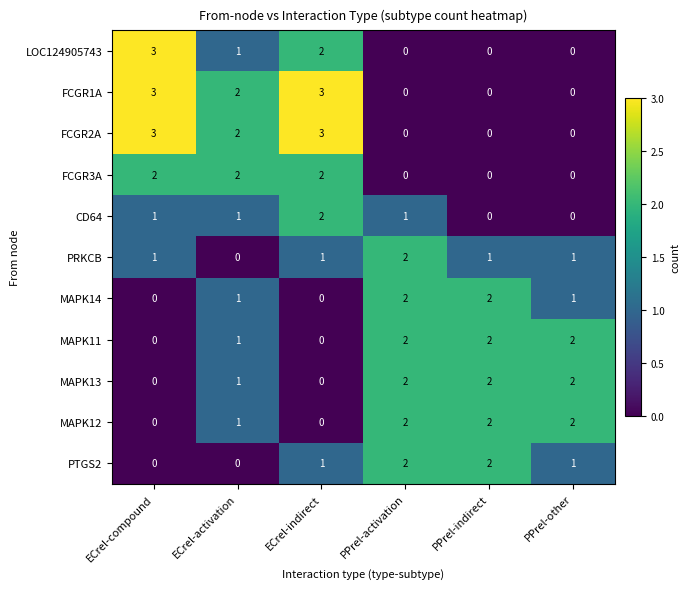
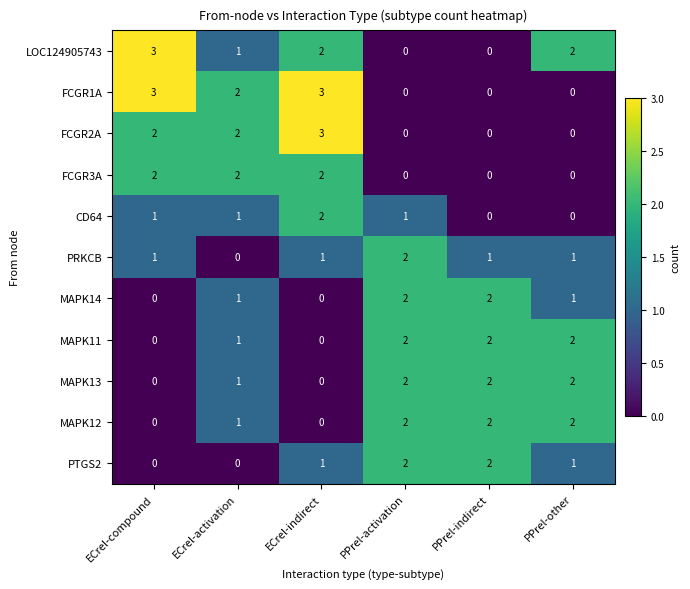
  {
    "LOC124905743": {
      "ECrel-compound": 3,
      "ECrel-activation": 1,
      "ECrel-indirect": 2,
      "PPrel-activation": 0,
      "PPrel-indirect": 0,
-     "PPrel-other": 0
+     "PPrel-other": 2
    },
    "FCGR1A": {
      "ECrel-compound": 3,
      "ECrel-activation": 2,
      "ECrel-indirect": 3,
      "PPrel-activation": 0,
      "PPrel-indirect": 0,
      "PPrel-other": 0
    },
    "FCGR2A": {
-     "ECrel-compound": 3,
+     "ECrel-compound": 2,
      "ECrel-activation": 2,
      "ECrel-indirect": 3,
      "PPrel-activation": 0,
      "PPrel-indirect": 0,
      "PPrel-other": 0
    },
    "FCGR3A": {
      "ECrel-compound": 2,
      "ECrel-activation": 2,
      "ECrel-indirect": 2,
      "PPrel-activation": 0,
      "PPrel-indirect": 0,
      "PPrel-other": 0
    },
    "CD64": {
      "ECrel-compound": 1,
      "ECrel-activation": 1,
      "ECrel-indirect": 2,
      "PPrel-activation": 1,
      "PPrel-indirect": 0,
      "PPrel-other": 0
    },
    "PRKCB": {
      "ECrel-compound": 1,
      "ECrel-activation": 0,
      "ECrel-indirect": 1,
      "PPrel-activation": 2,
      "PPrel-indirect": 1,
      "PPrel-other": 1
    },
    "MAPK14": {
      "ECrel-compound": 0,
      "ECrel-activation": 1,
      "ECrel-indirect": 0,
      "PPrel-activation": 2,
      "PPrel-indirect": 2,
      "PPrel-other": 1
    },
    "MAPK11": {
      "ECrel-compound": 0,
      "ECrel-activation": 1,
      "ECrel-indirect": 0,
      "PPrel-activation": 2,
      "PPrel-indirect": 2,
      "PPrel-other": 2
    },
    "MAPK13": {
      "ECrel-compound": 0,
      "ECrel-activation": 1,
      "ECrel-indirect": 0,
      "PPrel-activation": 2,
      "PPrel-indirect": 2,
      "PPrel-other": 2
    },
    "MAPK12": {
      "ECrel-compound": 0,
      "ECrel-activation": 1,
      "ECrel-indirect": 0,
      "PPrel-activation": 2,
      "PPrel-indirect": 2,
      "PPrel-other": 2
    },
    "PTGS2": {
      "ECrel-compound": 0,
      "ECrel-activation": 0,
      "ECrel-indirect": 1,
      "PPrel-activation": 2,
      "PPrel-indirect": 2,
      "PPrel-other": 1
    }
  }
